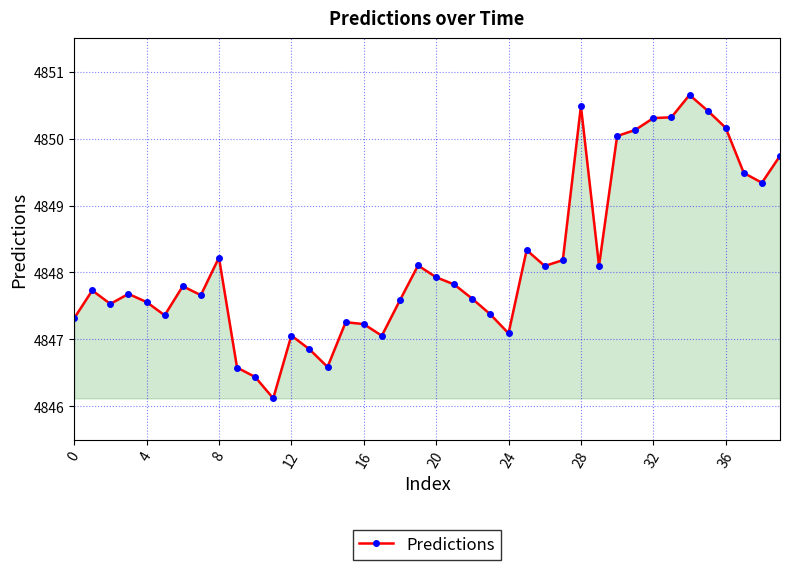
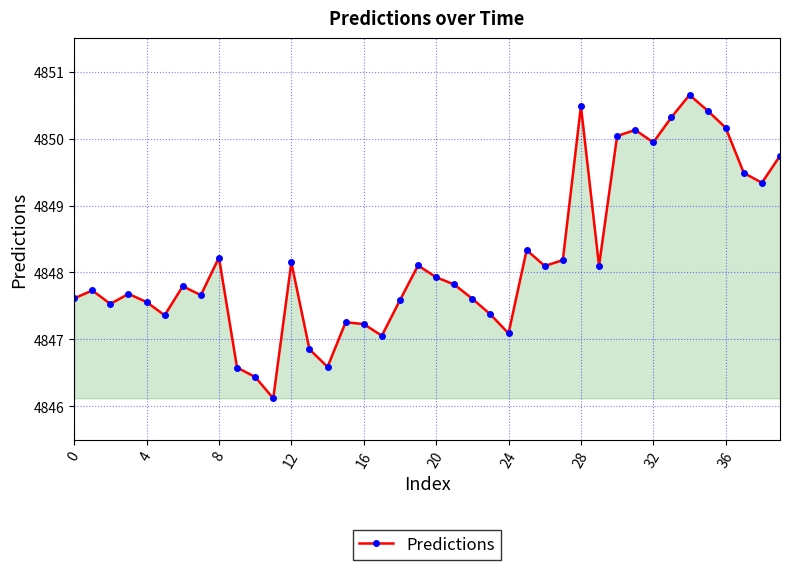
  {
-   "0": 4847.3,
+   "0": 4847.6,
    "4": 4847.6,
    "8": 4848.2,
-   "12": 4847.1,
+   "12": 4848.1,
    "16": 4847.2,
    "20": 4847.9,
    "24": 4847.1,
    "28": 4850.5,
-   "32": 4850.3,
+   "32": 4849.9,
    "36": 4850.2
  }
